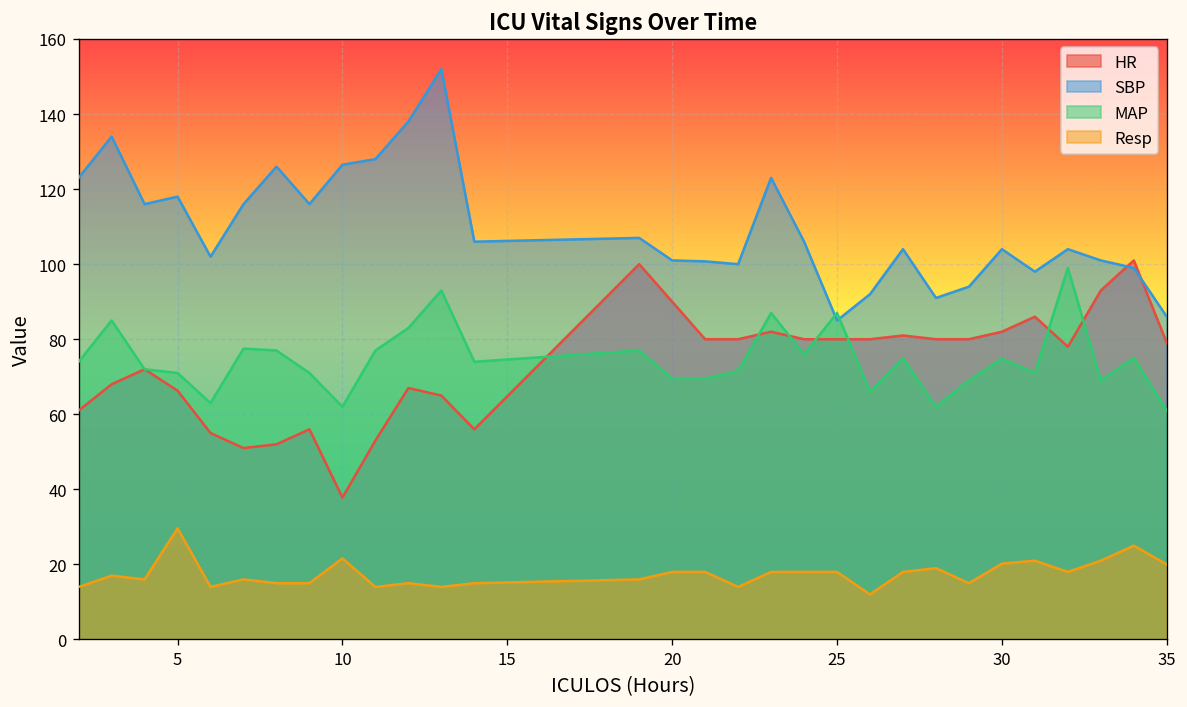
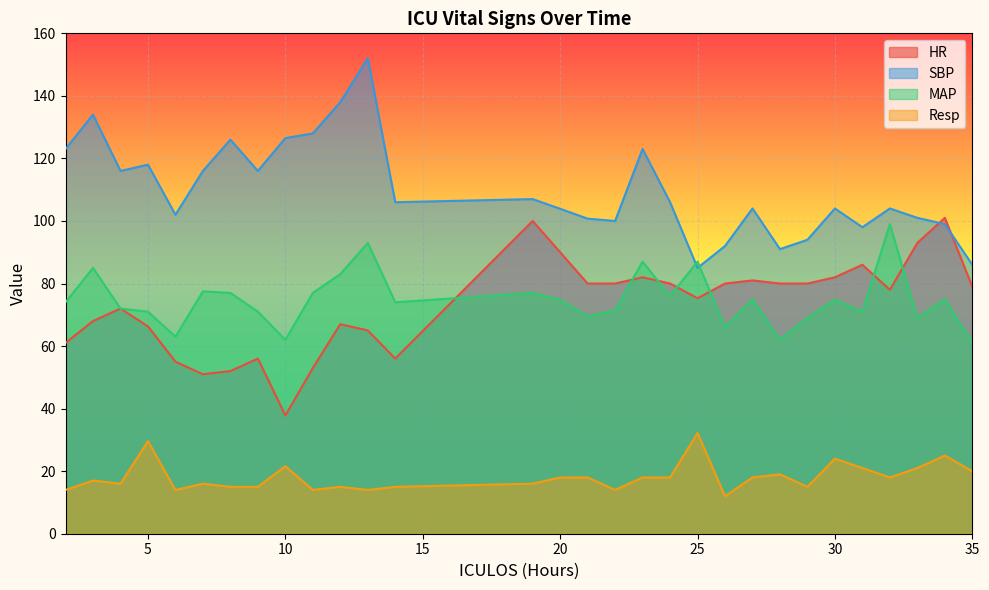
  {
    "HR": {
      "5": 66,
      "10": 38,
      "20": 90,
-     "25": 80,
+     "25": 75,
      "30": 82,
      "35": 79
    },
    "SBP": {
      "5": 118,
      "10": 127,
-     "20": 101,
+     "20": 104,
      "25": 85,
      "30": 104,
      "35": 86
    },
    "MAP": {
      "5": 71,
      "10": 62,
-     "20": 70,
+     "20": 75,
      "25": 87,
      "30": 75,
      "35": 61
    },
    "Resp": {
      "5": 30,
      "10": 22,
      "20": 18,
-     "25": 18,
-     "30": 20,
+     "25": 32,
+     "30": 24,
      "35": 20
    }
  }
